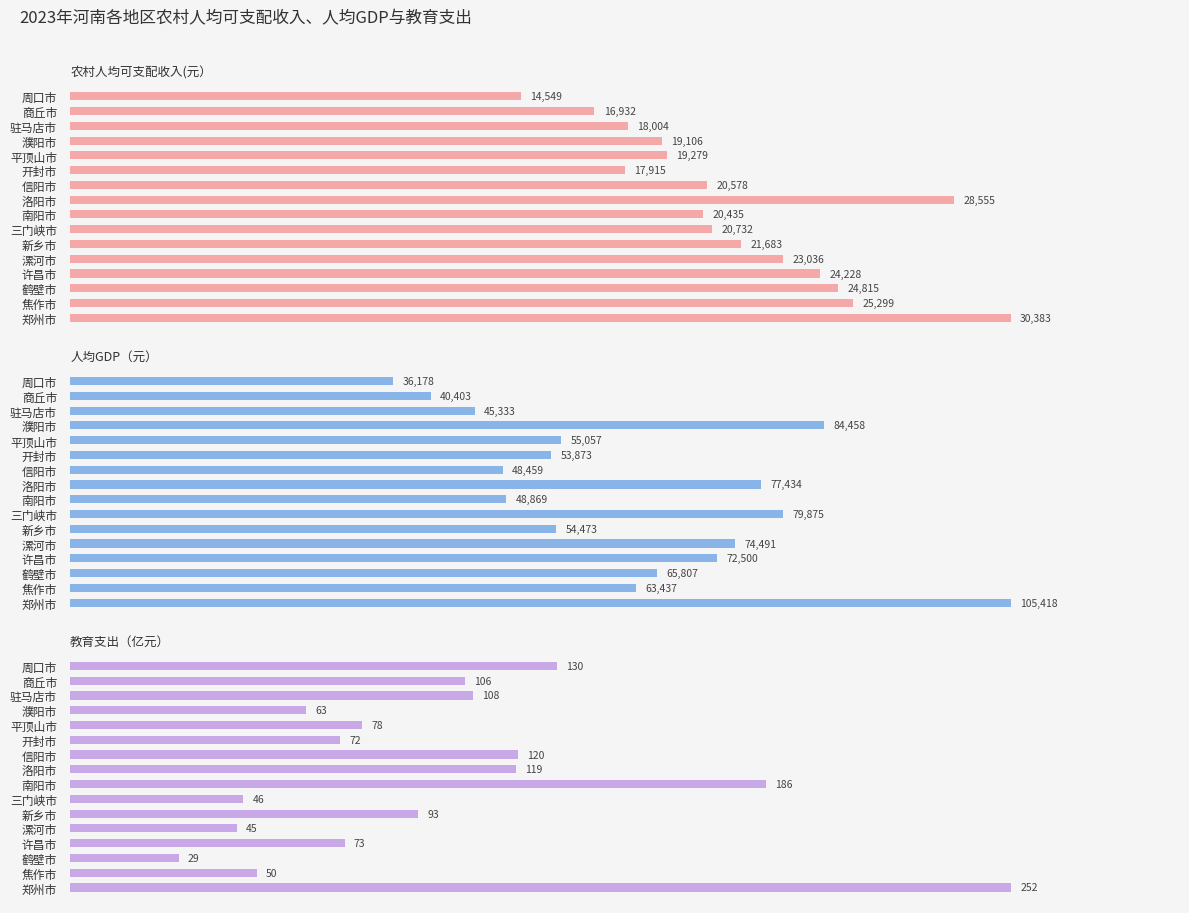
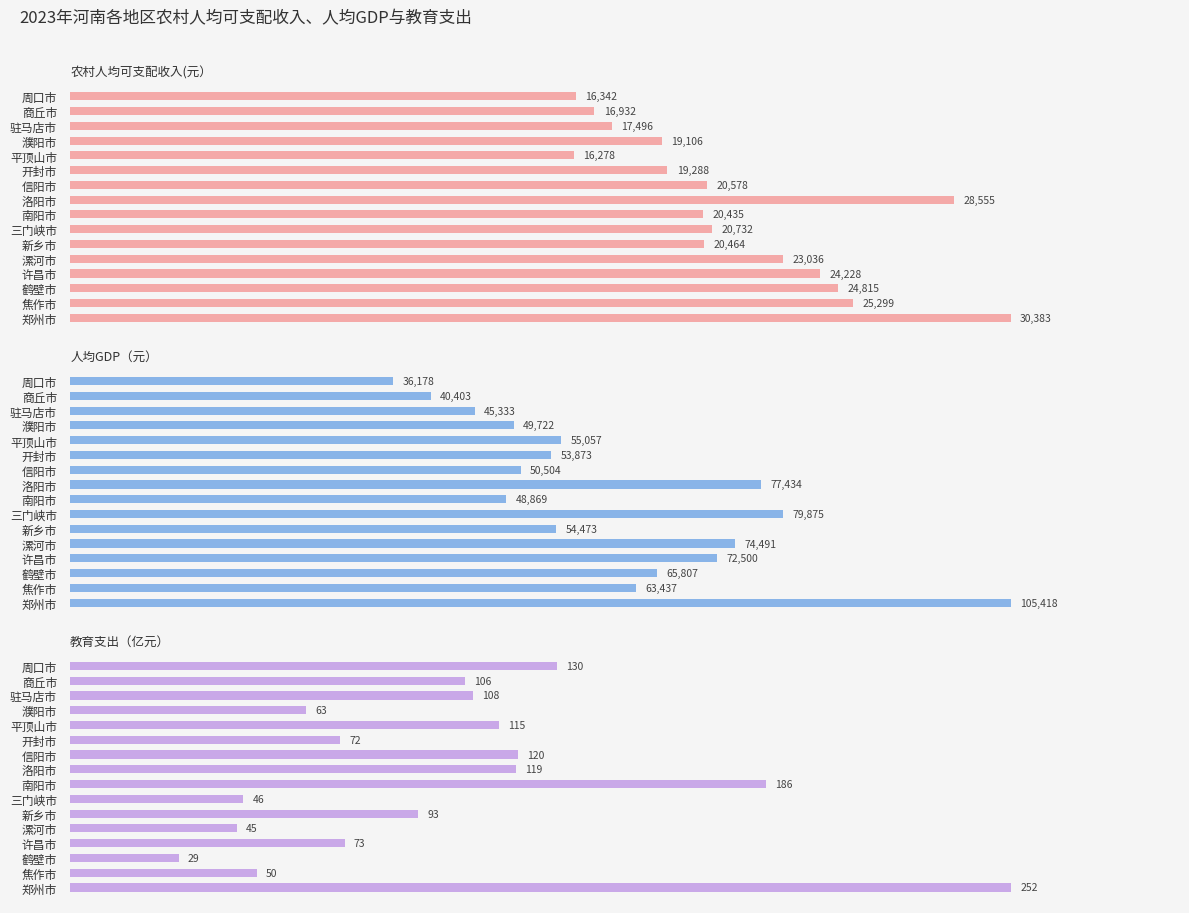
  {
    "农村人均可支配收入(元）": {
-     "周口市": "14,549",
+     "周口市": "16,342",
      "商丘市": "16,932",
-     "驻马店市": "18,004",
+     "驻马店市": "17,496",
      "濮阳市": "19,106",
-     "平顶山市": "19,279",
-     "开封市": "17,915",
+     "平顶山市": "16,278",
+     "开封市": "19,288",
      "信阳市": "20,578",
      "洛阳市": "28,555",
      "南阳市": "20,435",
      "三门峡市": "20,732",
-     "新乡市": "21,683",
+     "新乡市": "20,464",
      "漯河市": "23,036",
      "许昌市": "24,228",
      "鹤壁市": "24,815",
      "焦作市": "25,299",
      "郑州市": "30,383"
    },
    "人均GDP（元）": {
      "周口市": "36,178",
      "商丘市": "40,403",
      "驻马店市": "45,333",
-     "濮阳市": "84,458",
+     "濮阳市": "49,722",
      "平顶山市": "55,057",
      "开封市": "53,873",
-     "信阳市": "48,459",
+     "信阳市": "50,504",
      "洛阳市": "77,434",
      "南阳市": "48,869",
      "三门峡市": "79,875",
      "新乡市": "54,473",
      "漯河市": "74,491",
      "许昌市": "72,500",
      "鹤壁市": "65,807",
      "焦作市": "63,437",
      "郑州市": "105,418"
    },
    "教育支出（亿元）": {
      "周口市": "130",
      "商丘市": "106",
      "驻马店市": "108",
      "濮阳市": "63",
-     "平顶山市": "78",
+     "平顶山市": "115",
      "开封市": "72",
      "信阳市": "120",
      "洛阳市": "119",
      "南阳市": "186",
      "三门峡市": "46",
      "新乡市": "93",
      "漯河市": "45",
      "许昌市": "73",
      "鹤壁市": "29",
      "焦作市": "50",
      "郑州市": "252"
    }
  }
